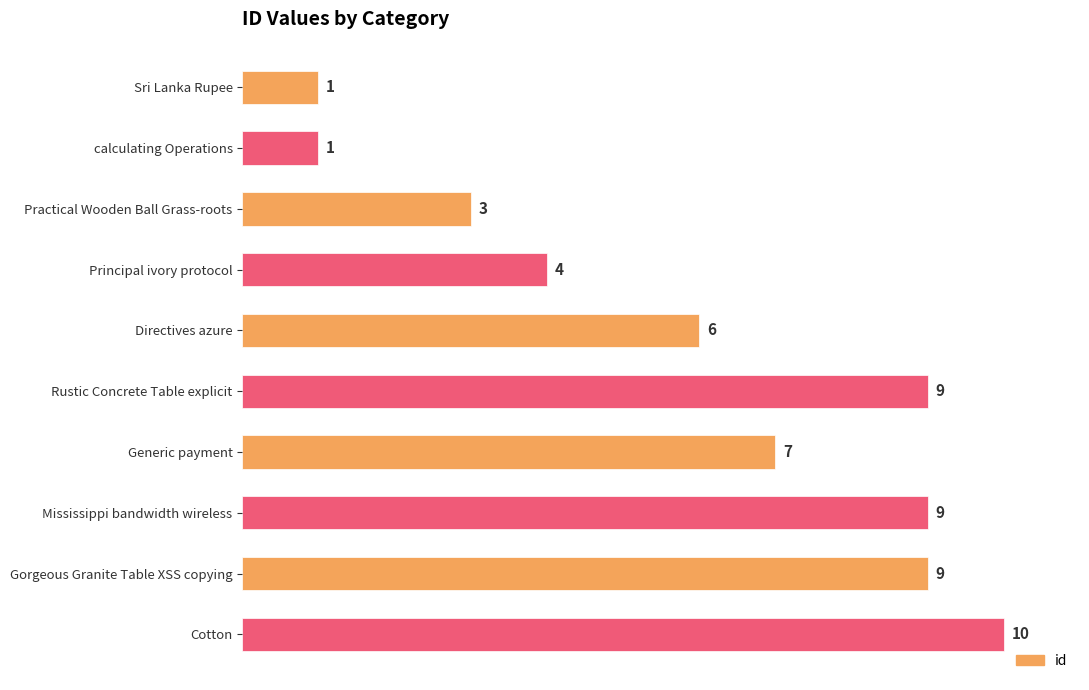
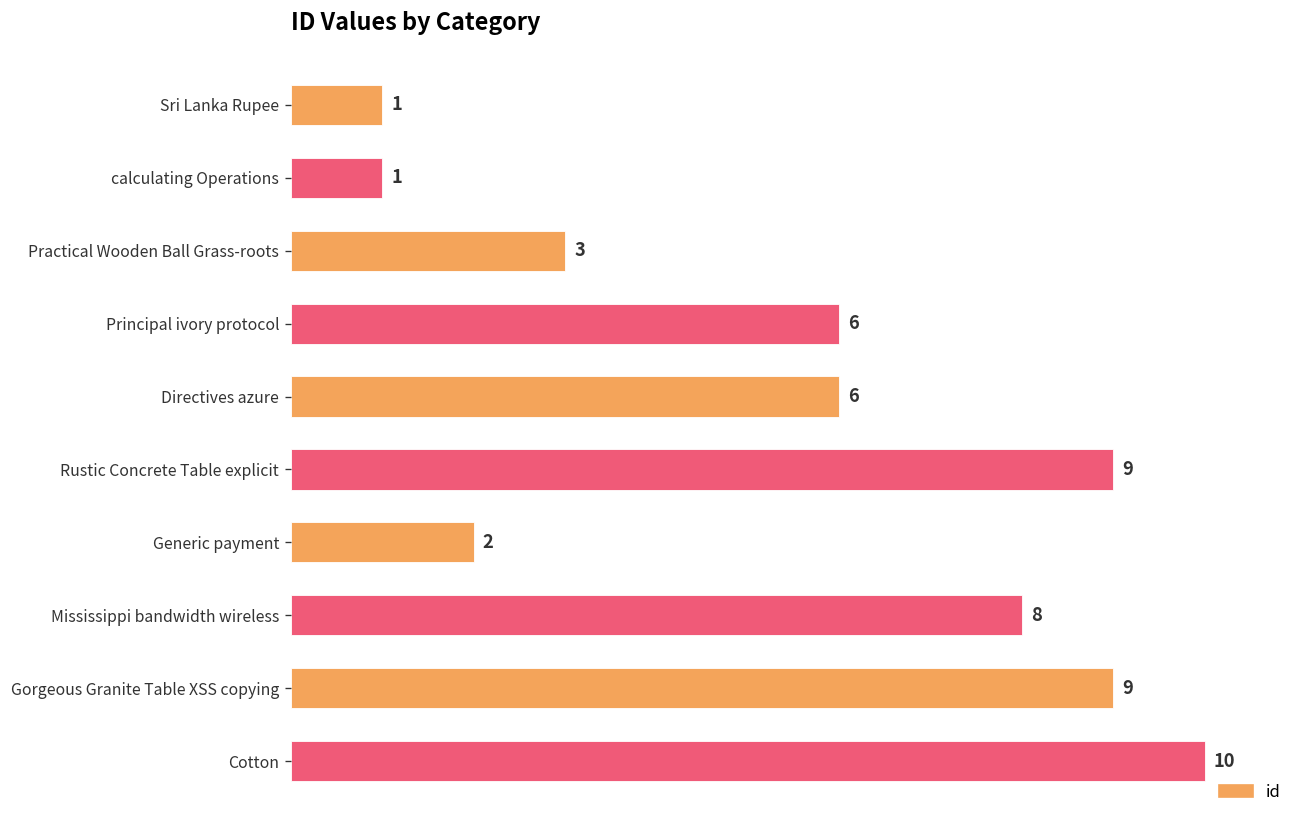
  {
    "Sri Lanka Rupee": 1,
    "calculating Operations": 1,
    "Practical Wooden Ball Grass-roots": 3,
-   "Principal ivory protocol": 4,
+   "Principal ivory protocol": 6,
    "Directives azure": 6,
    "Rustic Concrete Table explicit": 9,
-   "Generic payment": 7,
-   "Mississippi bandwidth wireless": 9,
+   "Generic payment": 2,
+   "Mississippi bandwidth wireless": 8,
    "Gorgeous Granite Table XSS copying": 9,
    "Cotton": 10
  }
